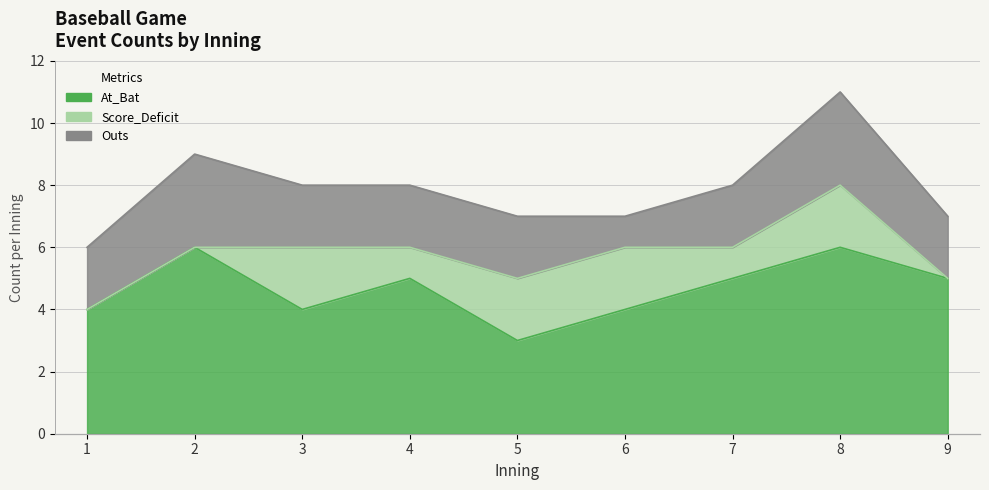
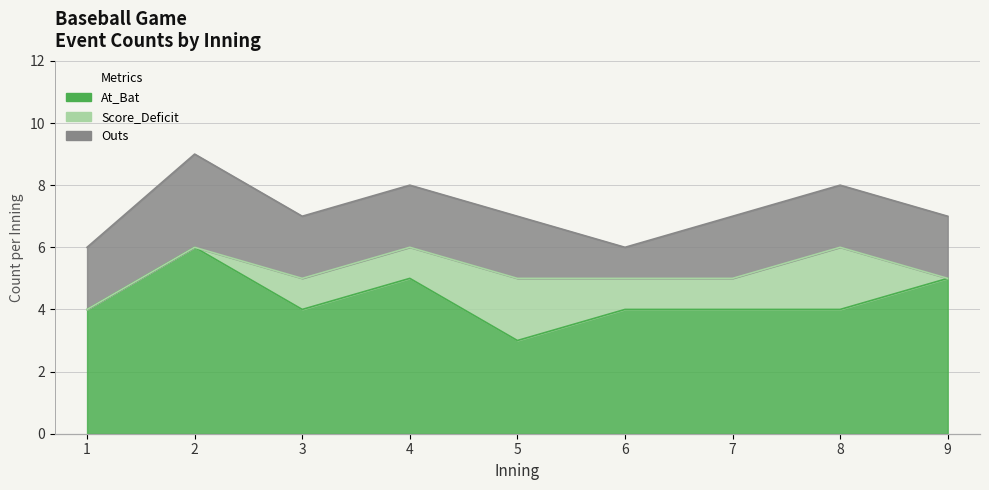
  {
    "At_Bat": {
      "3": 4,
      "4": 5,
      "5": 3,
      "6": 4,
-     "7": 5,
-     "8": 6
+     "7": 4,
+     "8": 4
    },
    "Score_Deficit": {
-     "3": 2,
+     "3": 1,
      "4": 6,
      "5": 5,
-     "6": 2
+     "6": 1
    },
    "Outs": {
      "1": 2,
      "2": 3,
      "3": 2,
      "4": 2,
      "5": 2,
      "6": 1,
      "7": 2,
-     "8": 3,
+     "8": 2,
      "9": 2
    }
  }
